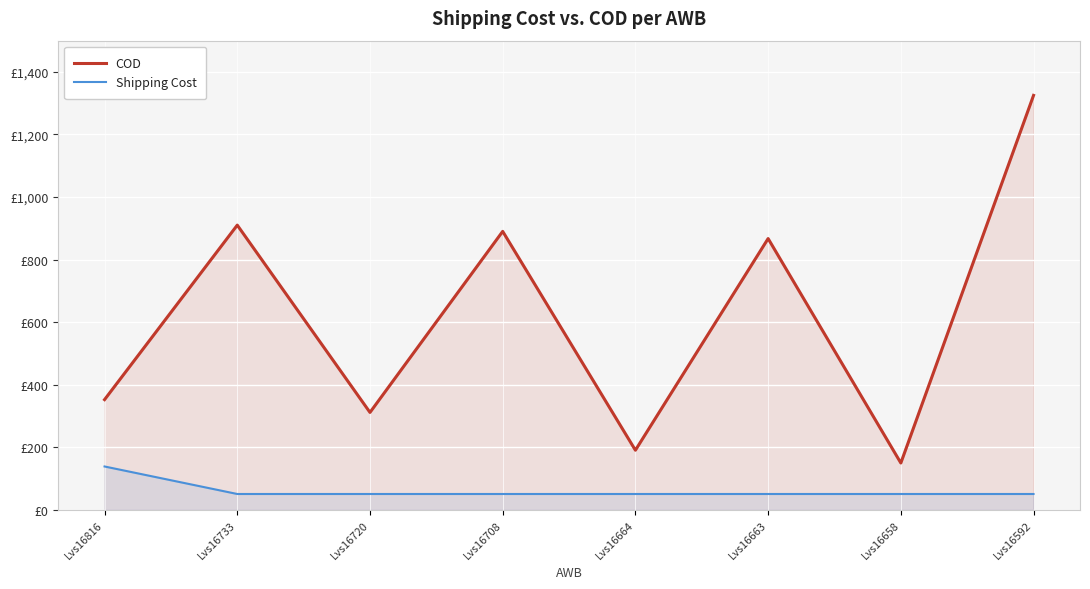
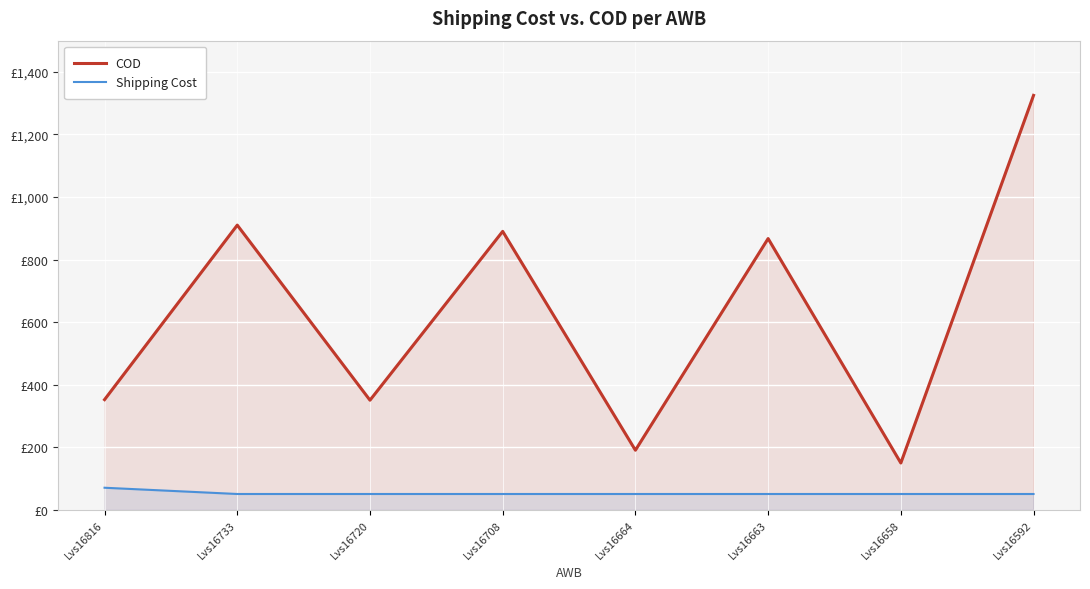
  {
    "COD": {
      "Lvs16816": "£350",
      "Lvs16733": "£910",
-     "Lvs16720": "£310",
+     "Lvs16720": "£350",
      "Lvs16708": "£890",
      "Lvs16664": "£190",
      "Lvs16663": "£870",
      "Lvs16658": "£150",
      "Lvs16592": "£1,330"
    },
    "Shipping Cost": {
-     "Lvs16816": "£140",
+     "Lvs16816": "£70",
      "Lvs16733": "£50",
      "Lvs16720": "£50",
      "Lvs16708": "£50",
      "Lvs16664": "£50",
      "Lvs16663": "£50",
      "Lvs16658": "£50",
      "Lvs16592": "£50"
    }
  }
